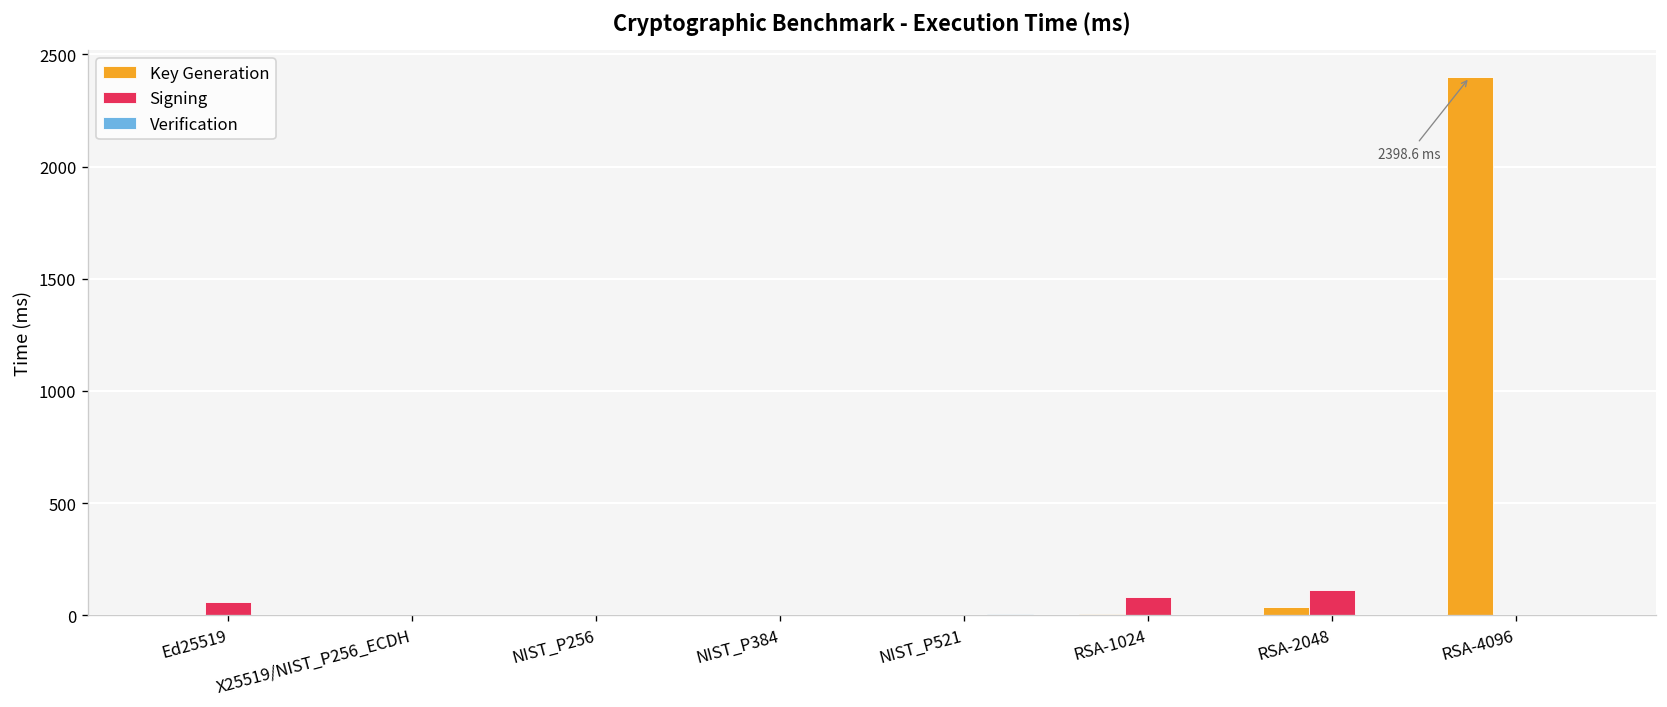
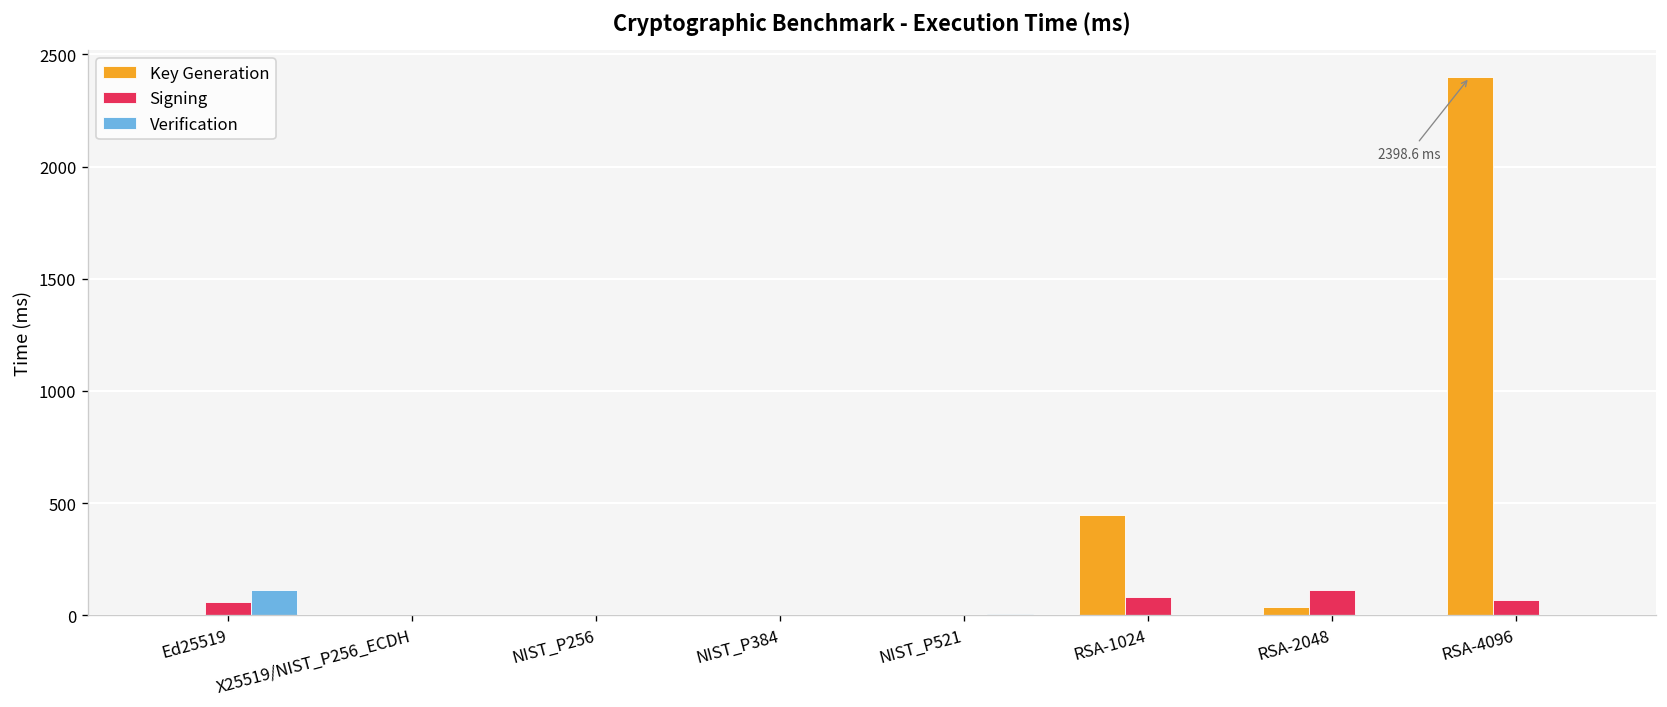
  {
    "Key Generation": {
-     "RSA-1024": 10,
+     "RSA-1024": 450,
      "RSA-2048": 40
    },
    "Signing": {
      "Ed25519": 60,
      "RSA-1024": 80,
      "RSA-2048": 110,
-     "RSA-4096": 0
+     "RSA-4096": 70
    },
    "Verification": {
-     "Ed25519": 0
+     "Ed25519": 110
    }
  }
